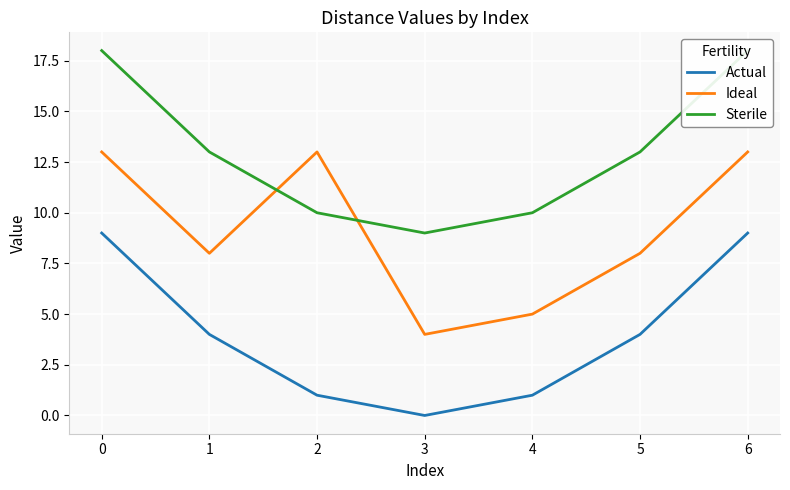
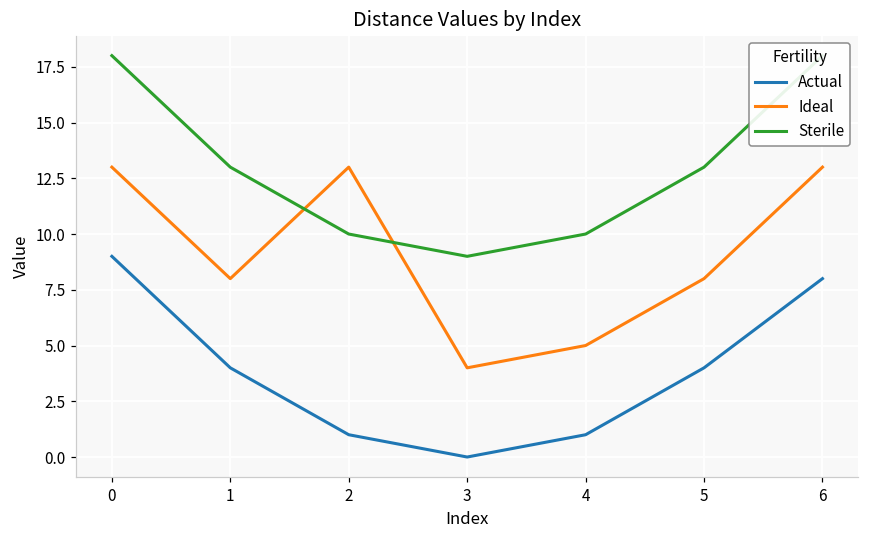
  {
    "Actual": {
      "0": 9,
      "1": 4,
      "2": 1,
      "3": 0,
      "4": 1,
      "5": 4,
-     "6": 9
+     "6": 8
    },
    "Ideal": {
      "0": 13,
      "1": 8,
      "2": 13,
      "3": 4,
      "4": 5,
      "5": 8,
      "6": 13
    },
    "Sterile": {
      "0": 18,
      "1": 13,
      "2": 10,
      "3": 9,
      "4": 10,
      "5": 13
    }
  }
